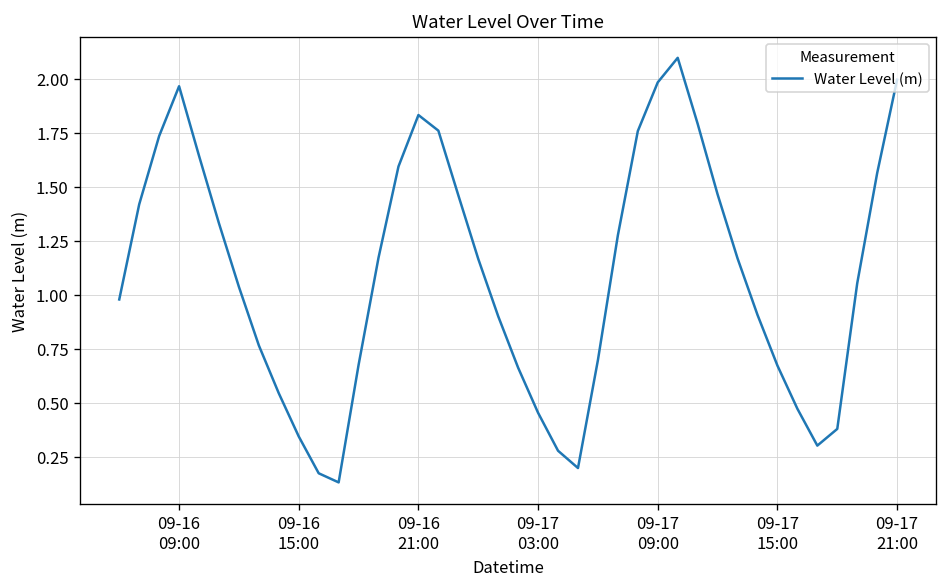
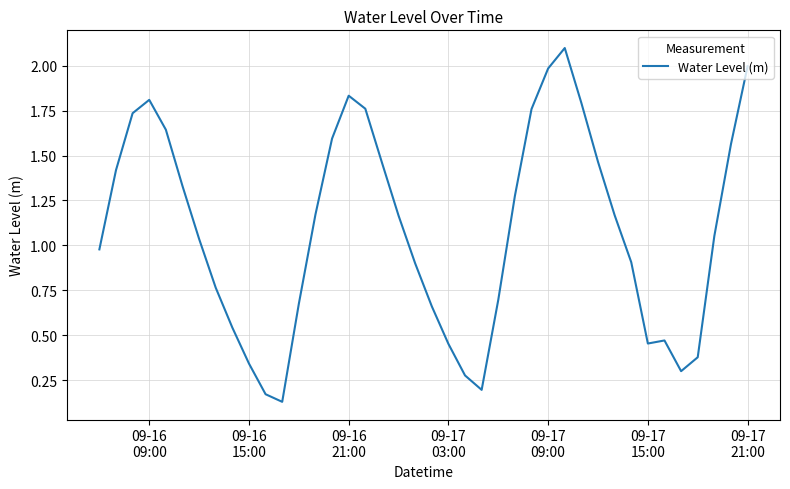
  {
-   "09-16 09:00": 1.97,
+   "09-16 09:00": 1.81,
    "09-16 15:00": 0.34,
    "09-16 21:00": 1.83,
    "09-17 03:00": 0.45,
    "09-17 09:00": 1.98,
-   "09-17 15:00": 0.67
+   "09-17 15:00": 0.45
  }
